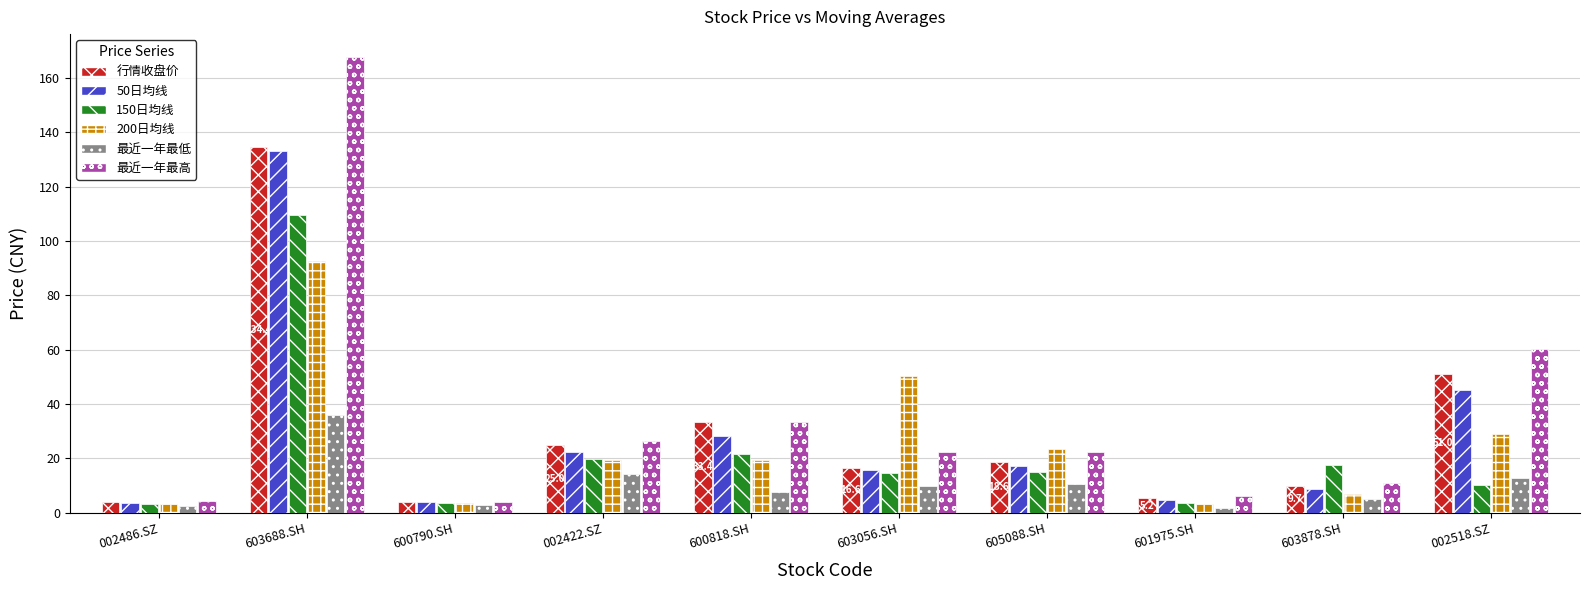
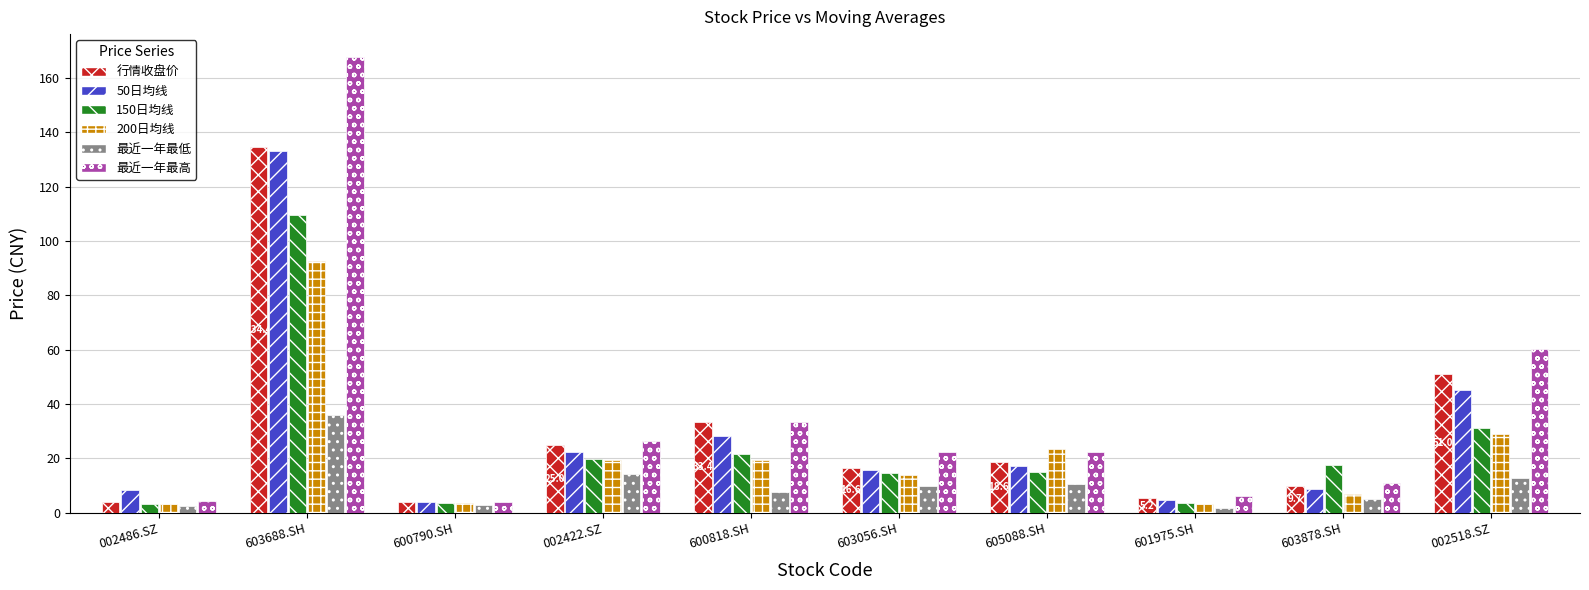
  {
    "行情收盘价": {
      "603688.SH": 134.4,
      "002422.SZ": 25.0,
      "600818.SH": 33.4,
      "603056.SH": 16.6,
      "605088.SH": 18.6,
      "601975.SH": 5.2,
      "603878.SH": 9.7,
      "002518.SZ": 51.0
    },
    "50日均线": {
-     "002486.SZ": 3,
+     "002486.SZ": 8,
      "603688.SH": 133,
      "600790.SH": 4,
      "002422.SZ": 22,
      "600818.SH": 28,
      "603056.SH": 16,
      "605088.SH": 17,
      "601975.SH": 5,
      "603878.SH": 9,
      "002518.SZ": 45
    },
    "150日均线": {
      "002486.SZ": 3,
      "603688.SH": 110,
      "600790.SH": 4,
      "002422.SZ": 20,
      "600818.SH": 22,
      "603056.SH": 15,
      "605088.SH": 15,
      "601975.SH": 4,
      "603878.SH": 17,
-     "002518.SZ": 10
+     "002518.SZ": 31
    },
    "200日均线": {
      "002486.SZ": 3,
      "603688.SH": 93,
      "600790.SH": 4,
      "002422.SZ": 19,
      "600818.SH": 19,
-     "603056.SH": 50,
+     "603056.SH": 14,
      "605088.SH": 23,
      "601975.SH": 3,
      "603878.SH": 7,
      "002518.SZ": 29
    },
    "最近一年最低": {
      "002486.SZ": 2,
      "603688.SH": 36,
      "600790.SH": 3,
      "002422.SZ": 14,
      "600818.SH": 8,
      "603056.SH": 10,
      "605088.SH": 10,
      "601975.SH": 2,
      "603878.SH": 5,
      "002518.SZ": 13
    },
    "最近一年最高": {
      "002486.SZ": 4,
      "603688.SH": 168,
      "600790.SH": 4,
      "002422.SZ": 26,
      "600818.SH": 33,
      "603056.SH": 22,
      "605088.SH": 22,
      "601975.SH": 6,
      "603878.SH": 11,
      "002518.SZ": 60
    }
  }
